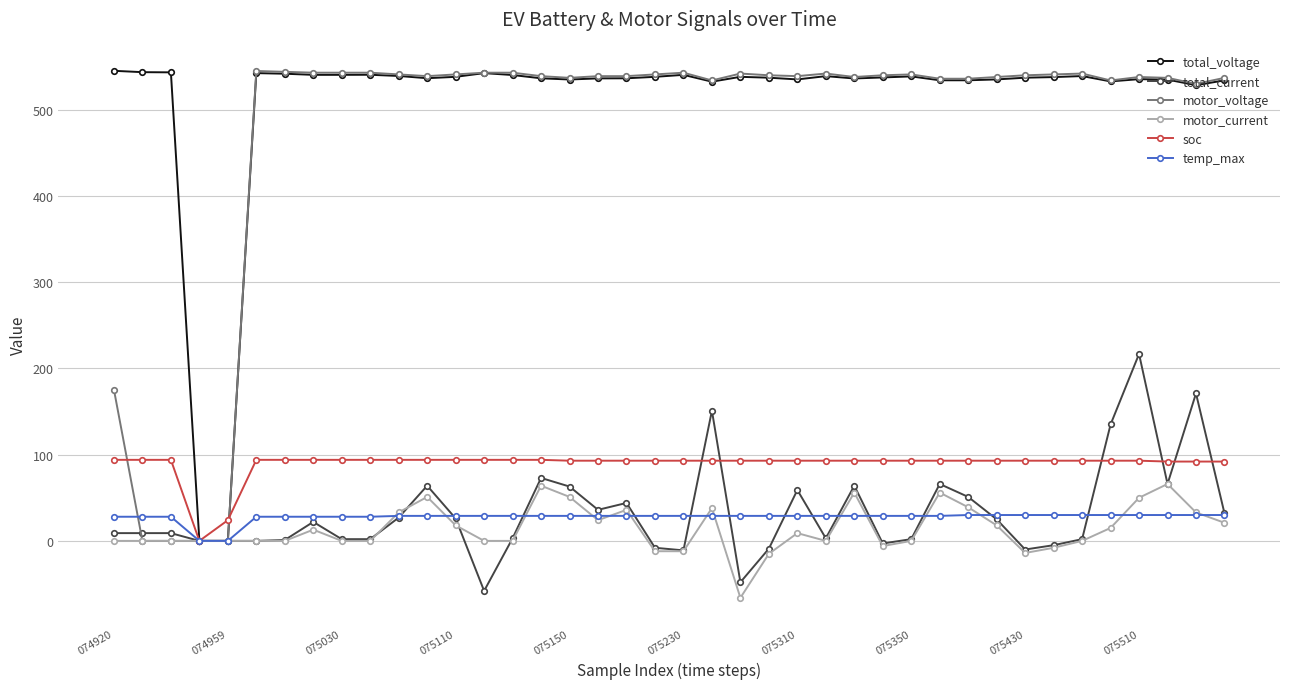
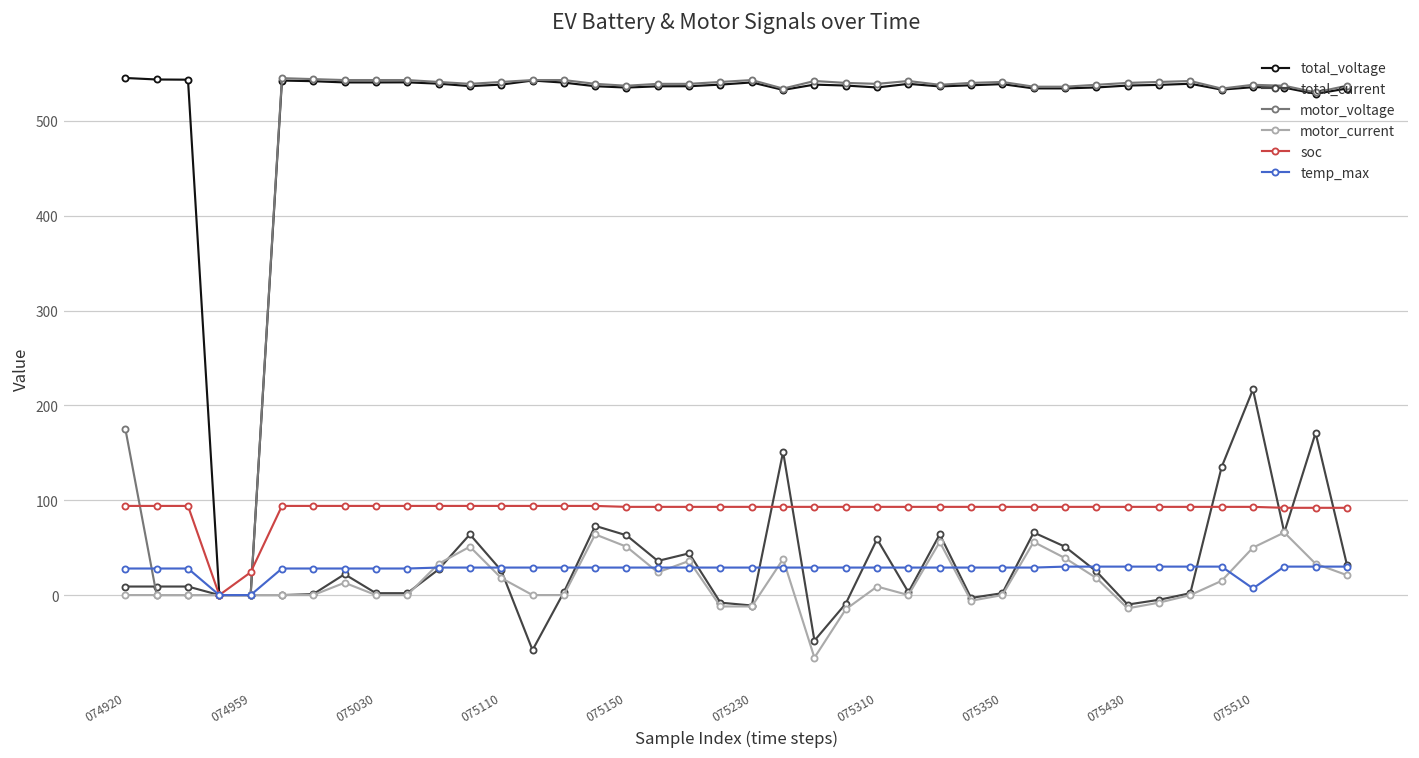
  {
    "total_voltage": {
      "074920": 550,
      "075310": 540
    },
    "total_current": {
      "074920": 10,
      "075110": 30,
      "075150": 60,
      "075310": 60,
      "075430": -10,
      "075510": 220
    },
    "motor_voltage": {
      "074920": 180,
      "075310": 540
    },
    "motor_current": {
      "074920": 0,
      "075110": 20,
      "075150": 50,
      "075310": 10,
      "075430": -10,
      "075510": 50
    },
    "soc": {
      "074920": 90,
      "074959": 20,
      "075030": 90,
      "075110": 90,
      "075150": 90,
      "075230": 90,
      "075310": 90,
      "075350": 90,
      "075430": 90,
      "075510": 90
    },
    "temp_max": {
      "074920": 30,
      "075030": 30,
      "075110": 30,
      "075150": 30,
      "075230": 30,
      "075310": 30,
      "075350": 30,
      "075430": 30,
-     "075510": 30
+     "075510": 10
    }
  }
